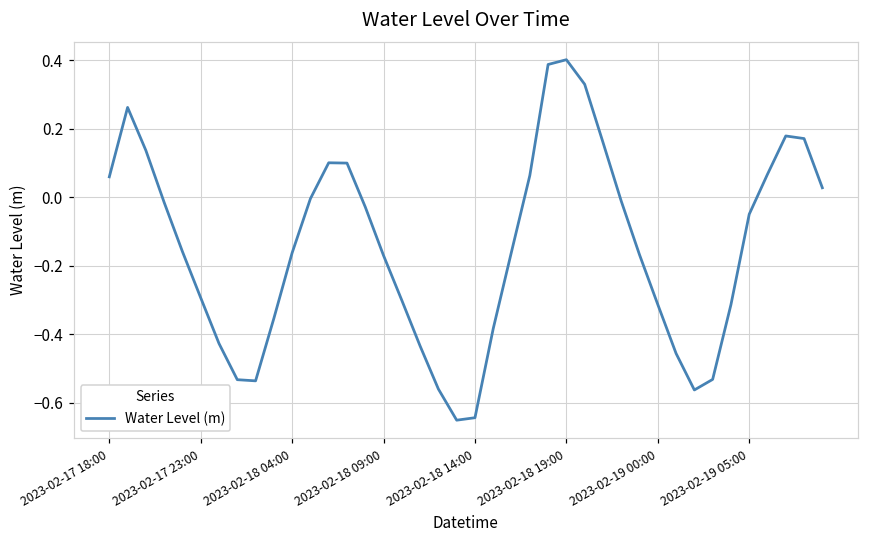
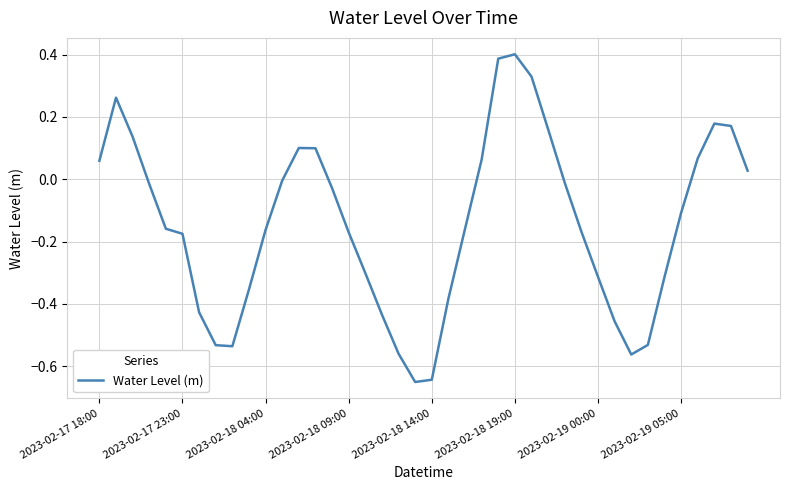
  {
    "2023-02-17 18:00": 0.06,
-   "2023-02-17 23:00": -0.29,
+   "2023-02-17 23:00": -0.18,
    "2023-02-18 04:00": -0.16,
    "2023-02-18 09:00": -0.17,
    "2023-02-18 14:00": -0.64,
    "2023-02-18 19:00": 0.40,
    "2023-02-19 00:00": -0.31,
-   "2023-02-19 05:00": -0.05
+   "2023-02-19 05:00": -0.11
  }
